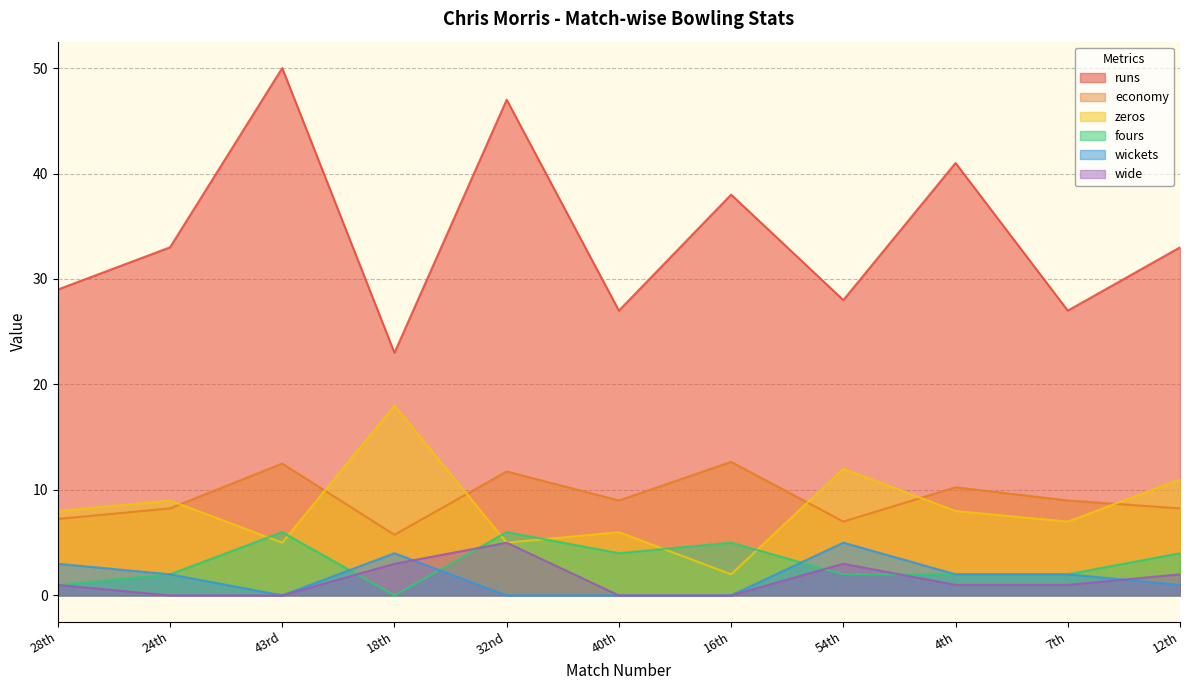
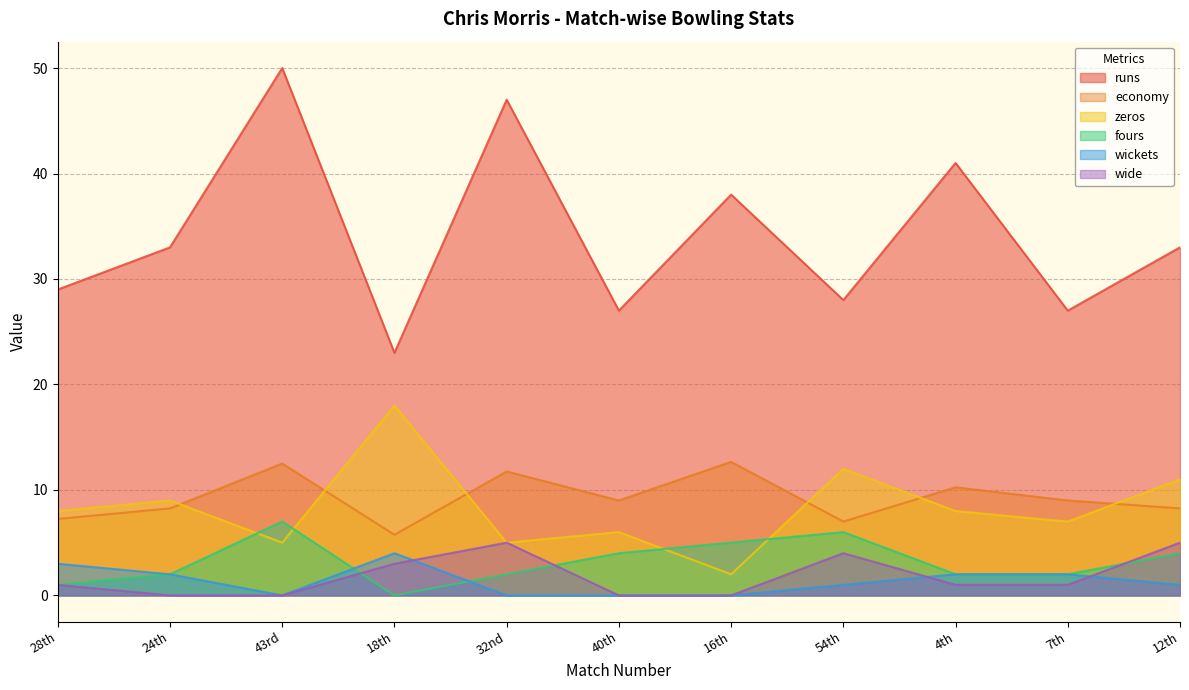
  {
    "fours": {
-     "43rd": 6,
+     "43rd": 7,
      "18th": 0,
-     "32nd": 6,
+     "32nd": 2,
      "40th": 4,
      "16th": 5,
-     "54th": 2,
+     "54th": 6,
      "12th": 4
    },
    "wickets": {
      "28th": 3,
      "18th": 4,
      "32nd": 0,
-     "54th": 5,
+     "54th": 1,
      "12th": 1
    },
    "wide": {
      "24th": 0,
      "18th": 3,
-     "54th": 3,
+     "54th": 4,
      "4th": 1,
      "7th": 1,
-     "12th": 2
+     "12th": 5
    }
  }
